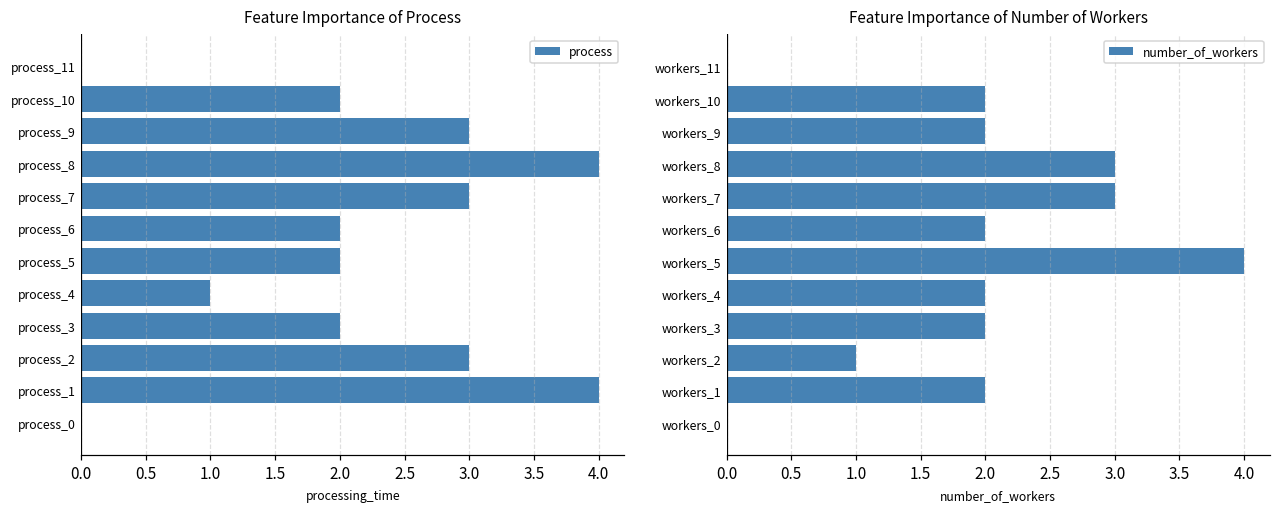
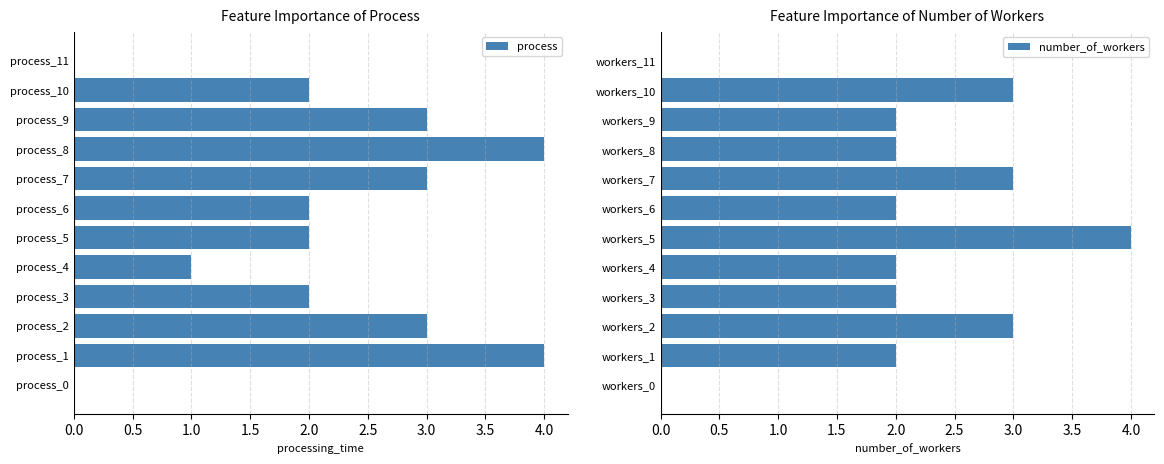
  {
    "Feature Importance of Process": {
      "process_11": 0.00,
      "process_10": 2.00,
      "process_9": 3.00,
      "process_8": 4.00,
      "process_7": 3.00,
      "process_6": 2.00,
      "process_5": 2.00,
      "process_4": 1.00,
      "process_3": 2.00,
      "process_2": 3.00,
      "process_1": 4.00,
      "process_0": 0.00
    },
    "Feature Importance of Number of Workers": {
      "workers_11": 0,
-     "workers_10": 2,
+     "workers_10": 3,
      "workers_9": 2,
-     "workers_8": 3,
+     "workers_8": 2,
      "workers_7": 3,
      "workers_6": 2,
      "workers_5": 4,
      "workers_4": 2,
      "workers_3": 2,
-     "workers_2": 1,
+     "workers_2": 3,
      "workers_1": 2,
      "workers_0": 0
    }
  }
